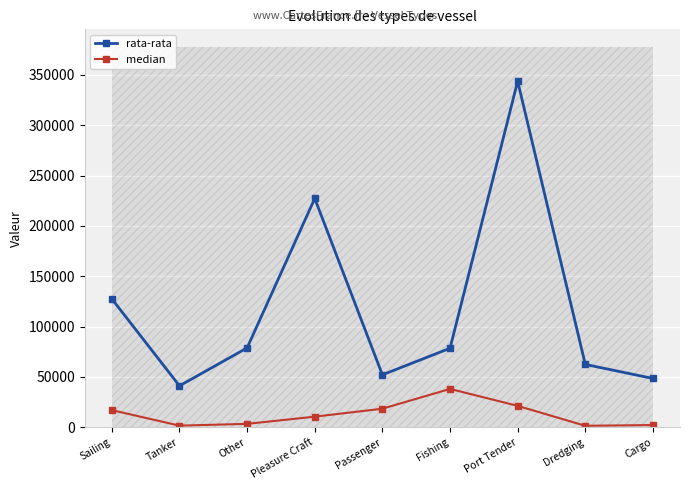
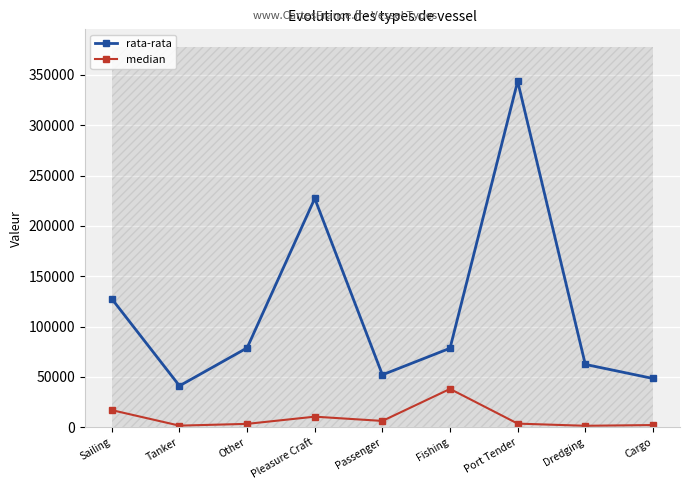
  {
    "rata-rata": {
      "Sailing": 128000,
      "Tanker": 41000,
      "Other": 79000,
      "Pleasure Craft": 227000,
      "Passenger": 52000,
      "Fishing": 79000,
      "Port Tender": 344000,
      "Dredging": 62000,
      "Cargo": 49000
    },
    "median": {
      "Sailing": 17000,
      "Tanker": 2000,
      "Other": 3000,
      "Pleasure Craft": 11000,
-     "Passenger": 18000,
+     "Passenger": 6000,
      "Fishing": 38000,
-     "Port Tender": 21000,
+     "Port Tender": 4000,
      "Dredging": 2000,
      "Cargo": 2000
    }
  }
